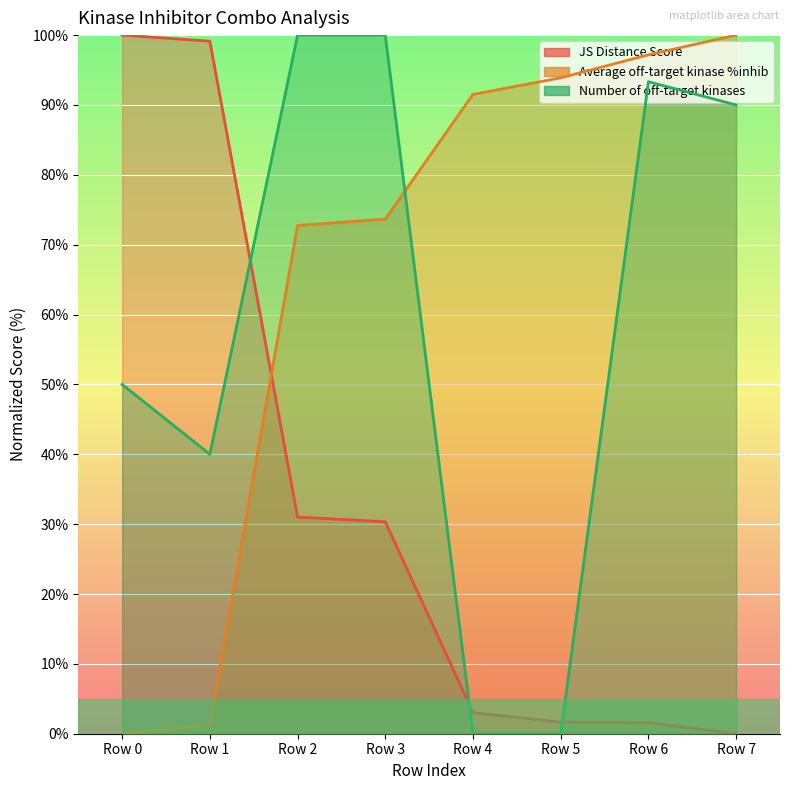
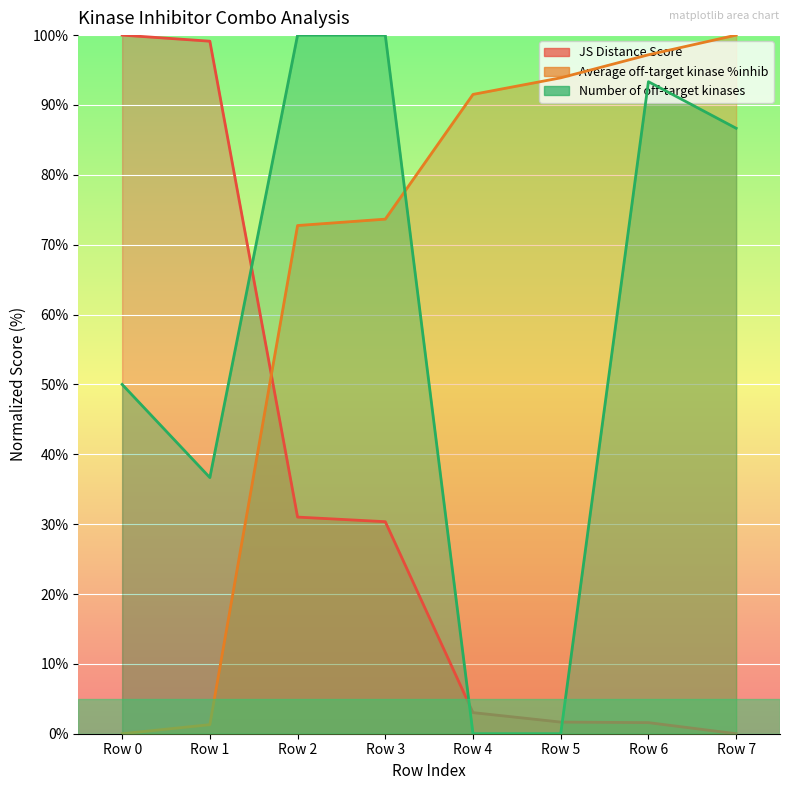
  {
    "Number of off-target kinases": {
      "Row 0": "50%",
-     "Row 1": "40%",
+     "Row 1": "37%",
      "Row 2": "100%",
      "Row 3": "100%",
-     "Row 7": "90%"
+     "Row 7": "87%"
    }
  }
